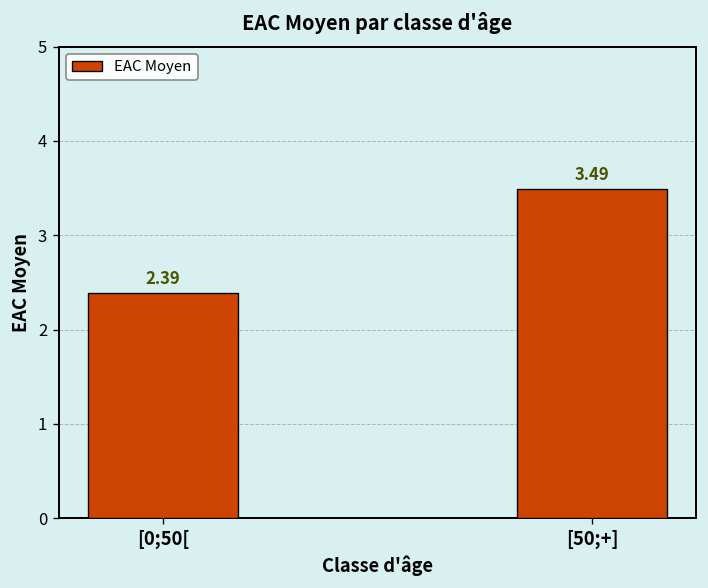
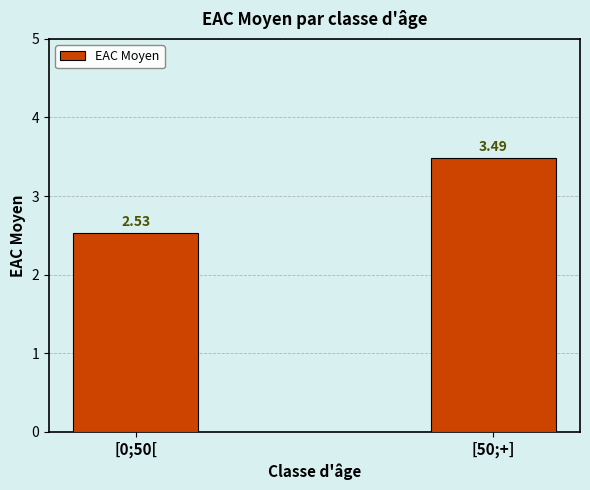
  {
-   "[0;50[": 2.39,
+   "[0;50[": 2.53,
    "[50;+]": 3.49
  }
